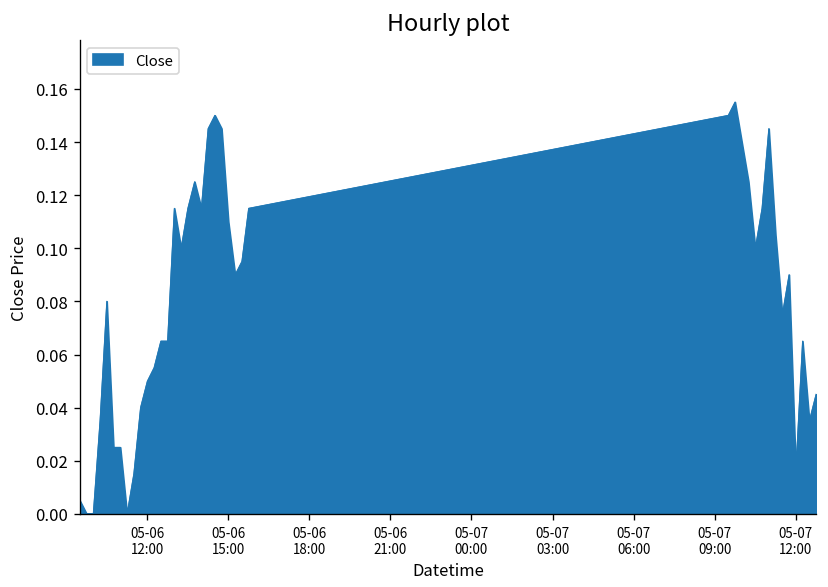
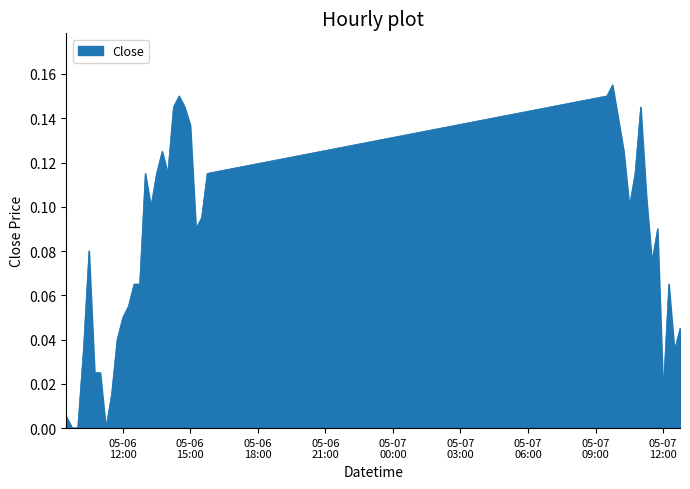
  {
    "05-06 12:00": 0.050,
-   "05-06 15:00": 0.110,
+   "05-06 15:00": 0.137,
    "05-07 12:00": 0.016
  }
